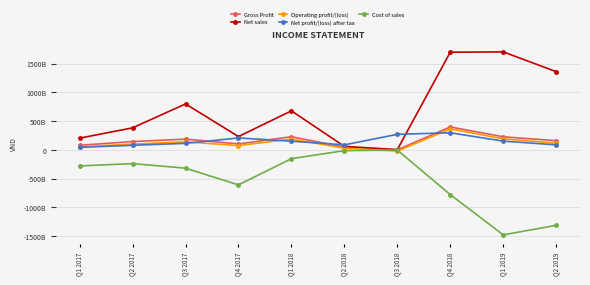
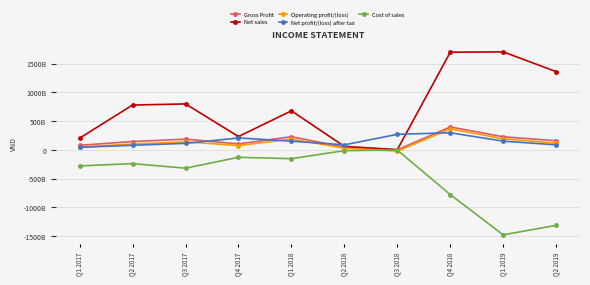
  {
    "Gross Profit": {
      "Q2 2017": 100000000000,
      "Q3 2017": 200000000000
    },
    "Net sales": {
      "Q1 2017": 200000000000,
-     "Q2 2017": 400000000000,
+     "Q2 2017": 800000000000,
      "Q3 2017": 800000000000,
      "Q1 2018": 700000000000,
      "Q4 2018": 1700000000000,
      "Q1 2019": 1700000000000,
      "Q2 2019": 1400000000000
    },
    "Net profit/(loss) after tax": {
      "Q3 2018": 300000000000,
      "Q4 2018": 300000000000
    },
    "Cost of sales": {
      "Q1 2017": -300000000000,
      "Q2 2017": -200000000000,
      "Q3 2017": -300000000000,
-     "Q4 2017": -600000000000,
+     "Q4 2017": -100000000000,
      "Q1 2018": -200000000000,
      "Q4 2018": -800000000000,
      "Q1 2019": -1500000000000,
      "Q2 2019": -1300000000000
    }
  }
